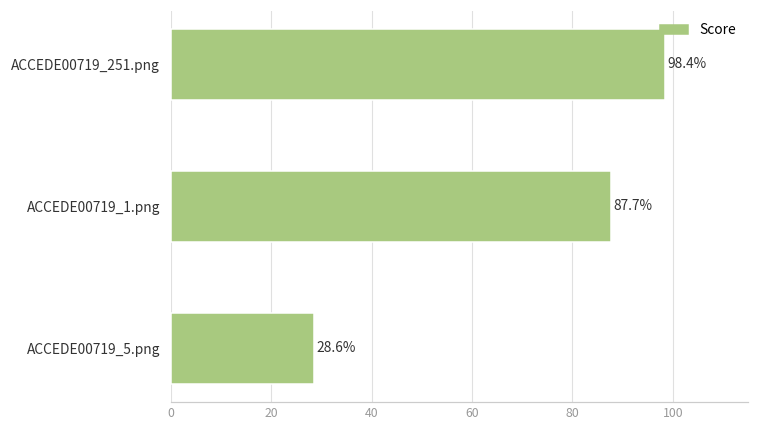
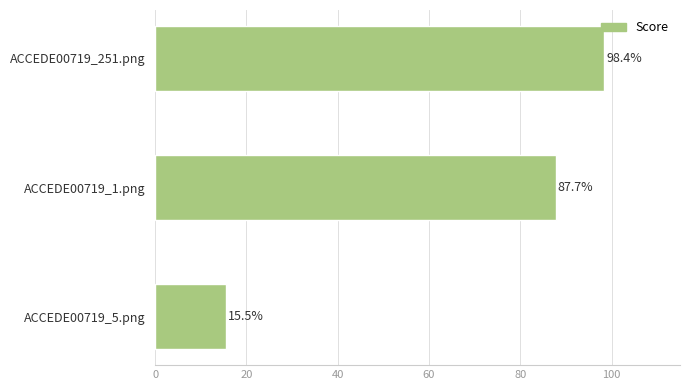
  {
    "ACCEDE00719_251.png": "98.4%",
    "ACCEDE00719_1.png": "87.7%",
-   "ACCEDE00719_5.png": "28.6%"
+   "ACCEDE00719_5.png": "15.5%"
  }
